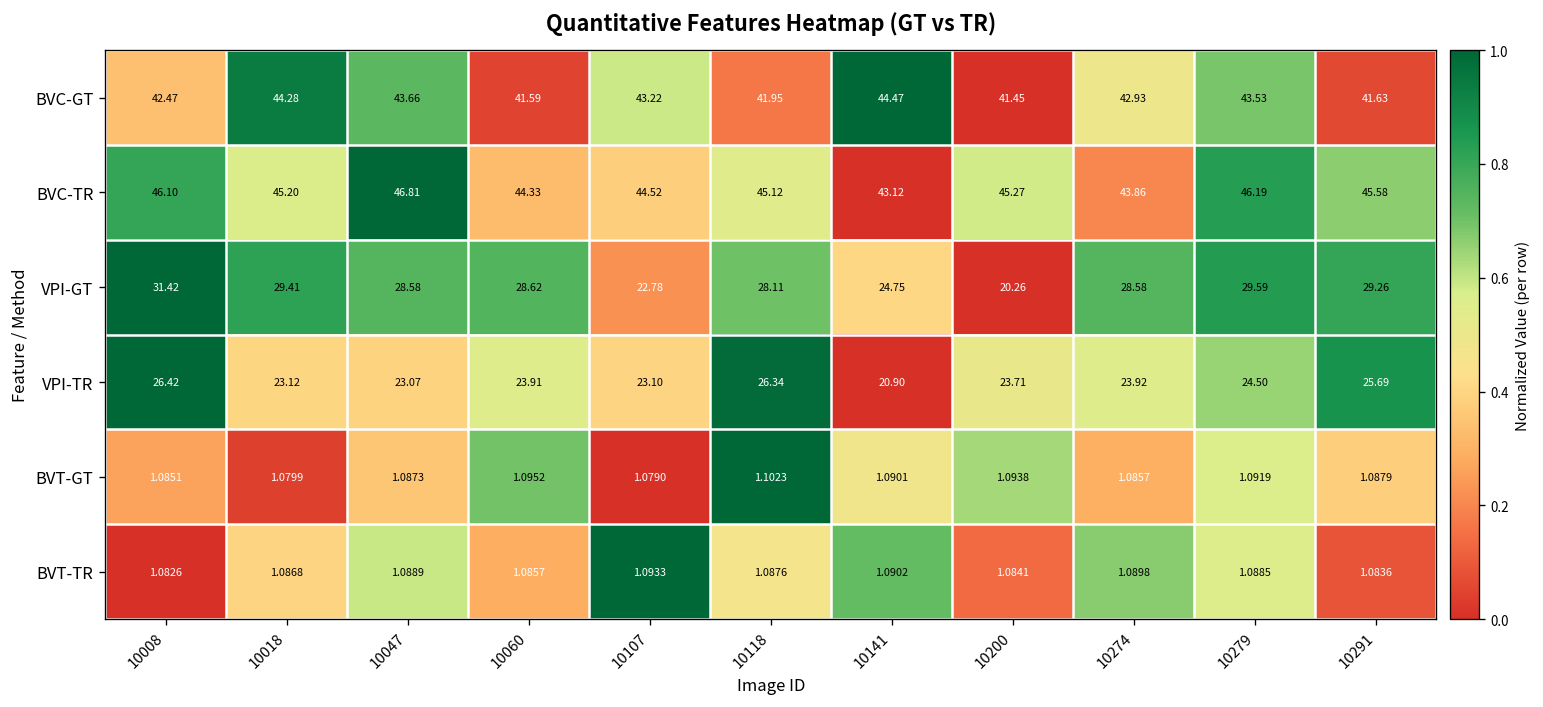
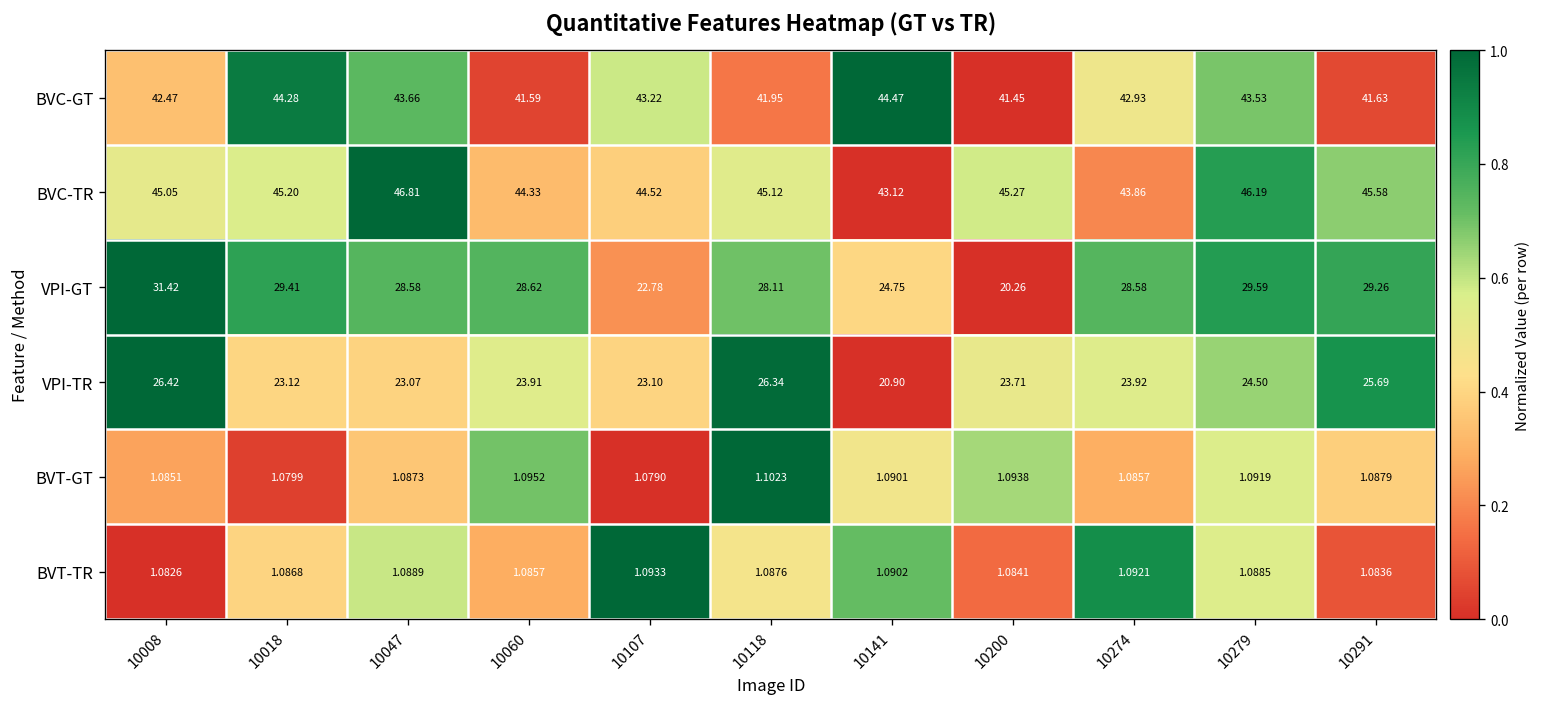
  {
    "BVC-GT": {
      "10008": 42.47,
      "10018": 44.28,
      "10047": 43.66,
      "10060": 41.59,
      "10107": 43.22,
      "10118": 41.95,
      "10141": 44.47,
      "10200": 41.45,
      "10274": 42.93,
      "10279": 43.53,
      "10291": 41.63
    },
    "BVC-TR": {
-     "10008": 46.10,
+     "10008": 45.05,
      "10018": 45.20,
      "10047": 46.81,
      "10060": 44.33,
      "10107": 44.52,
      "10118": 45.12,
      "10141": 43.12,
      "10200": 45.27,
      "10274": 43.86,
      "10279": 46.19,
      "10291": 45.58
    },
    "VPI-GT": {
      "10008": 31.42,
      "10018": 29.41,
      "10047": 28.58,
      "10060": 28.62,
      "10107": 22.78,
      "10118": 28.11,
      "10141": 24.75,
      "10200": 20.26,
      "10274": 28.58,
      "10279": 29.59,
      "10291": 29.26
    },
    "VPI-TR": {
      "10008": 26.42,
      "10018": 23.12,
      "10047": 23.07,
      "10060": 23.91,
      "10107": 23.10,
      "10118": 26.34,
      "10141": 20.90,
      "10200": 23.71,
      "10274": 23.92,
      "10279": 24.50,
      "10291": 25.69
    },
    "BVT-GT": {
      "10008": 1.0851,
      "10018": 1.0799,
      "10047": 1.0873,
      "10060": 1.0952,
      "10107": 1.0790,
      "10118": 1.1023,
      "10141": 1.0901,
      "10200": 1.0938,
      "10274": 1.0857,
      "10279": 1.0919,
      "10291": 1.0879
    },
    "BVT-TR": {
      "10008": 1.0826,
      "10018": 1.0868,
      "10047": 1.0889,
      "10060": 1.0857,
      "10107": 1.0933,
      "10118": 1.0876,
      "10141": 1.0902,
      "10200": 1.0841,
-     "10274": 1.0898,
+     "10274": 1.0921,
      "10279": 1.0885,
      "10291": 1.0836
    }
  }
